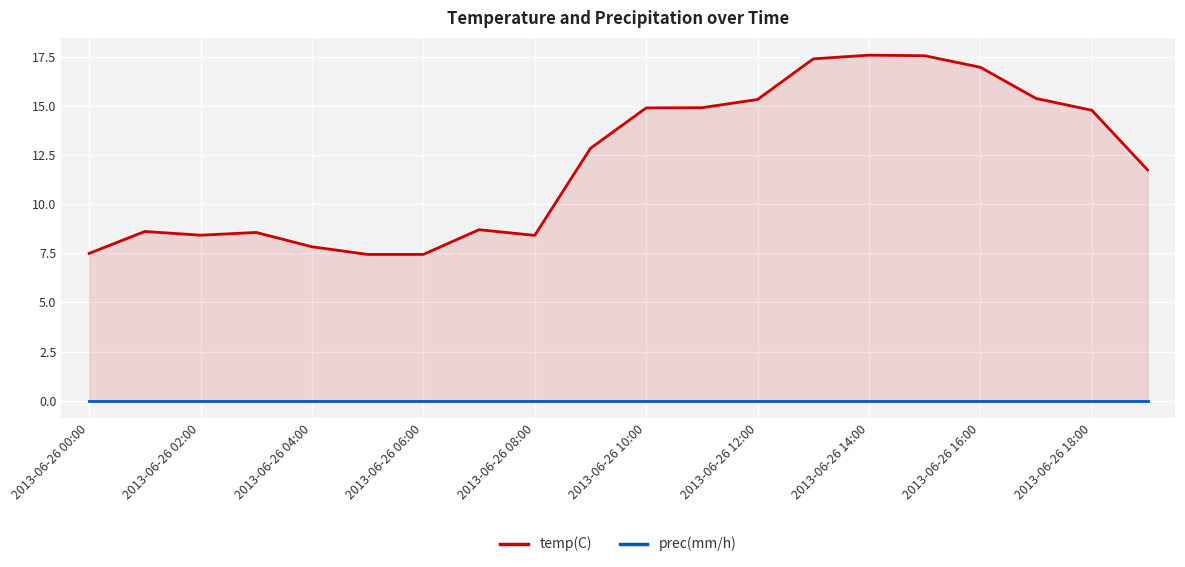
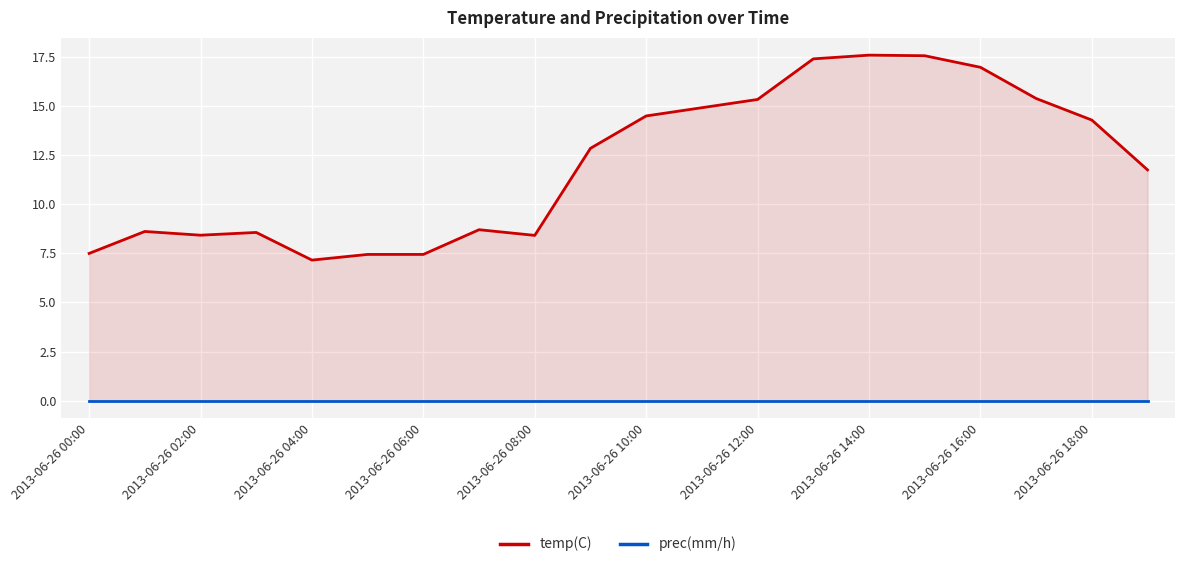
  {
    "temp(C)": {
      "2013-06-26 00:00": 7.5,
      "2013-06-26 02:00": 8.4,
-     "2013-06-26 04:00": 7.8,
+     "2013-06-26 04:00": 7.2,
      "2013-06-26 06:00": 7.5,
      "2013-06-26 08:00": 8.4,
-     "2013-06-26 10:00": 14.9,
+     "2013-06-26 10:00": 14.5,
      "2013-06-26 12:00": 15.4,
      "2013-06-26 14:00": 17.6,
      "2013-06-26 16:00": 17.0,
-     "2013-06-26 18:00": 14.8
+     "2013-06-26 18:00": 14.3
    },
    "prec(mm/h)": {
      "2013-06-26 00:00": 0.0,
      "2013-06-26 02:00": 0.0,
      "2013-06-26 04:00": 0.0,
      "2013-06-26 06:00": 0.0,
      "2013-06-26 08:00": 0.0,
      "2013-06-26 10:00": 0.0,
      "2013-06-26 12:00": 0.0,
      "2013-06-26 14:00": 0.0,
      "2013-06-26 16:00": 0.0,
      "2013-06-26 18:00": 0.0
    }
  }
